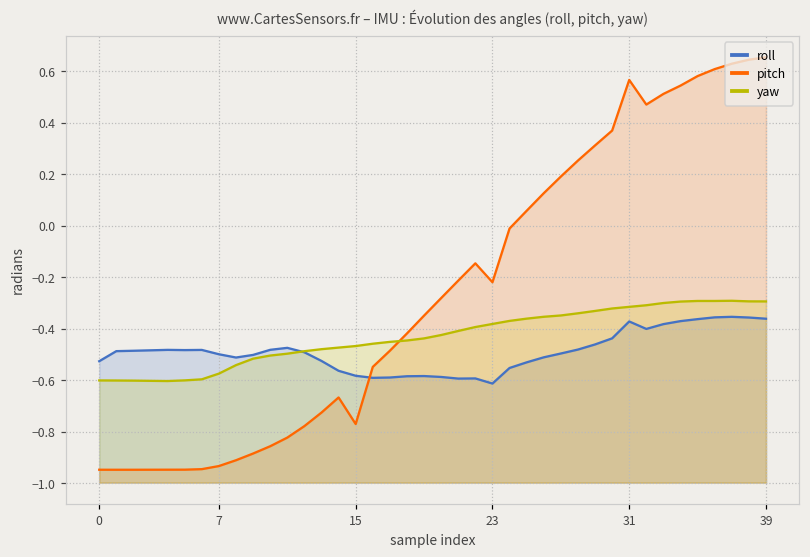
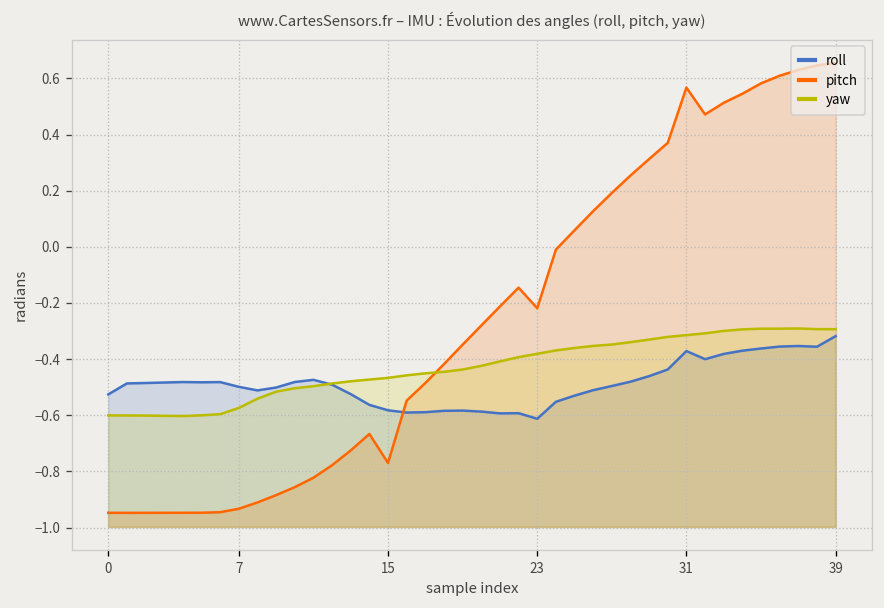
  {
    "roll": {
      "0": -0.53,
      "7": -0.50,
      "15": -0.58,
      "23": -0.61,
      "31": -0.37,
-     "39": -0.36
+     "39": -0.32
    },
    "pitch": {
      "0": -0.95,
      "7": -0.93,
      "15": -0.77,
      "23": -0.22,
      "31": 0.57
    },
    "yaw": {
      "0": -0.60,
      "7": -0.57,
      "15": -0.47,
      "23": -0.38,
      "31": -0.31,
      "39": -0.29
    }
  }
